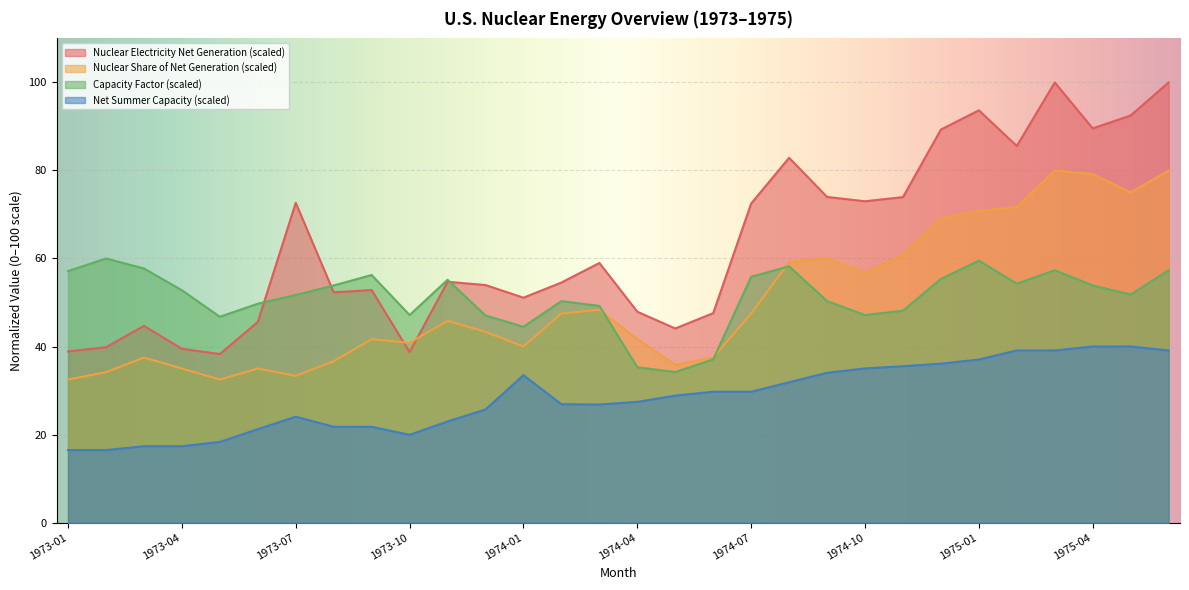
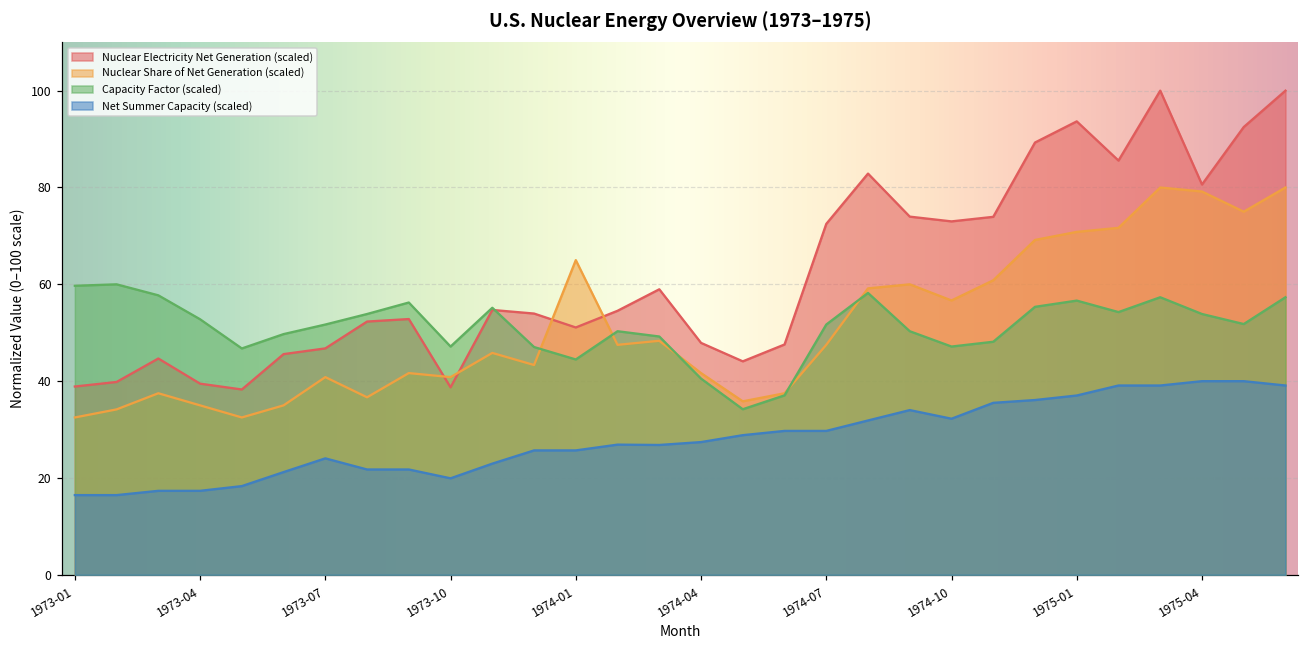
  {
    "Nuclear Electricity Net Generation (scaled)": {
      "1973-01": 39,
      "1973-04": 39,
-     "1973-07": 73,
+     "1973-07": 47,
      "1973-10": 39,
      "1974-01": 51,
      "1974-04": 48,
      "1974-07": 72,
      "1974-10": 73,
      "1975-01": 94,
-     "1975-04": 90
+     "1975-04": 81
    },
    "Nuclear Share of Net Generation (scaled)": {
      "1973-01": 33,
      "1973-04": 35,
-     "1973-07": 33,
+     "1973-07": 41,
      "1973-10": 41,
-     "1974-01": 40,
+     "1974-01": 65,
      "1974-04": 42,
      "1974-07": 48,
      "1974-10": 57,
      "1975-01": 71,
      "1975-04": 79
    },
    "Capacity Factor (scaled)": {
-     "1973-01": 57,
+     "1973-01": 60,
      "1973-04": 53,
      "1973-07": 52,
      "1973-10": 47,
      "1974-01": 44,
-     "1974-04": 35,
-     "1974-07": 56,
+     "1974-04": 41,
+     "1974-07": 52,
      "1974-10": 47,
-     "1975-01": 60,
+     "1975-01": 57,
      "1975-04": 54
    },
    "Net Summer Capacity (scaled)": {
      "1973-01": 16,
      "1973-04": 17,
      "1973-07": 24,
      "1973-10": 20,
-     "1974-01": 33,
+     "1974-01": 26,
      "1974-04": 27,
      "1974-07": 30,
-     "1974-10": 35,
+     "1974-10": 32,
      "1975-01": 37,
      "1975-04": 40
    }
  }
